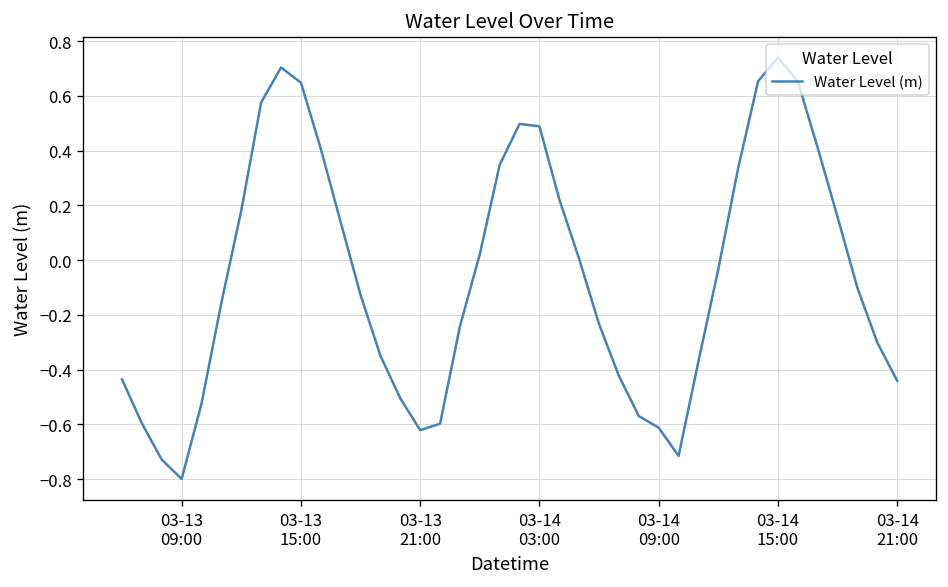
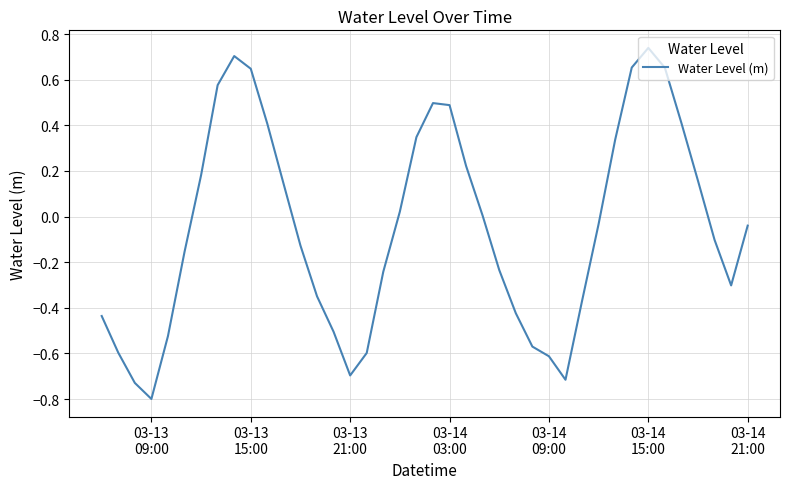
  {
    "03-13 09:00": -0.80,
    "03-13 15:00": 0.65,
-   "03-13 21:00": -0.62,
+   "03-13 21:00": -0.70,
    "03-14 03:00": 0.49,
    "03-14 09:00": -0.61,
-   "03-14 21:00": -0.44
+   "03-14 21:00": -0.04
  }
